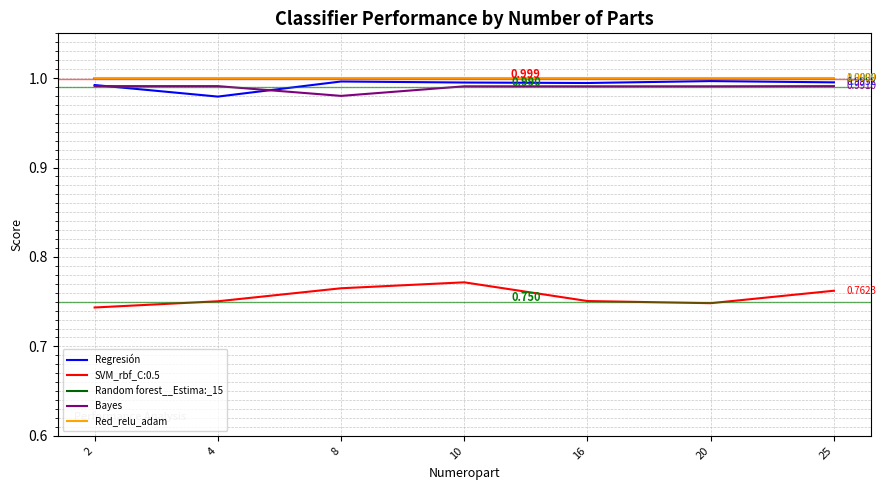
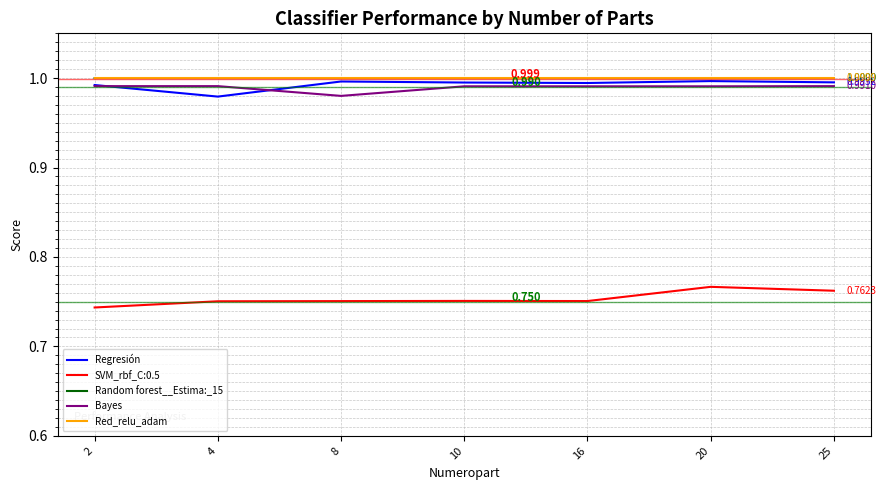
  {
    "Regresión": {
      "4": 0.98,
      "8": 1.00,
      "10": 1.00,
      "16": 0.99,
      "20": 1.00
    },
    "SVM_rbf_C:0.5": {
      "2": 0.74,
      "4": 0.75,
-     "8": 0.77,
-     "10": 0.77,
+     "8": 0.75,
+     "10": 0.75,
      "16": 0.75,
-     "20": 0.75
+     "20": 0.77
    },
    "Red_relu_adam": {
      "2": 1.00,
      "4": 1.00,
      "8": 1.00,
      "10": 1.00,
      "16": 1.00,
      "20": 1.00
    },
    "Bayes": {
      "4": 0.99,
      "8": 0.98,
      "10": 0.99,
      "16": 0.99,
      "20": 0.99
    }
  }
